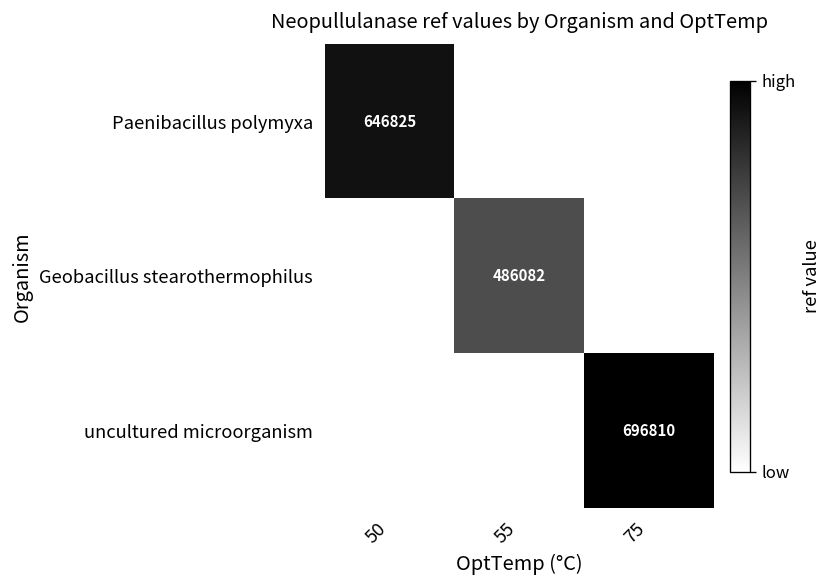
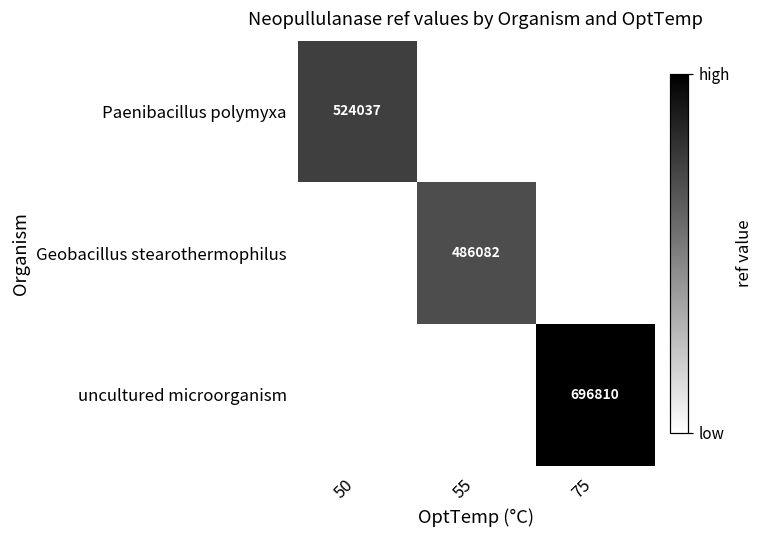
  {
    "Paenibacillus polymyxa": {
-     "50": 646825
+     "50": 524037
    },
    "Geobacillus stearothermophilus": {
      "55": 486082
    },
    "uncultured microorganism": {
      "75": 696810
    }
  }
